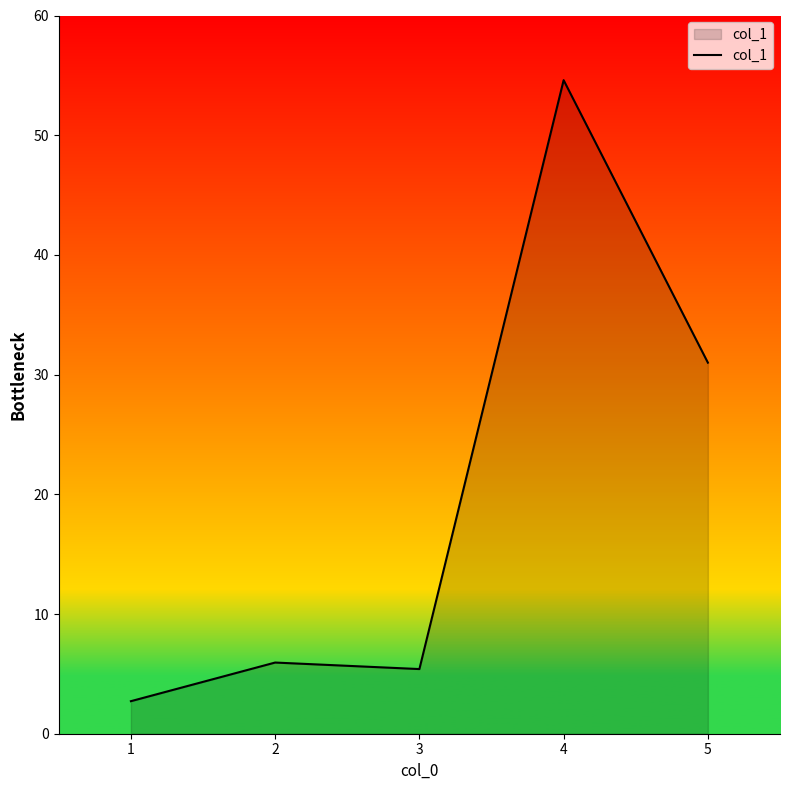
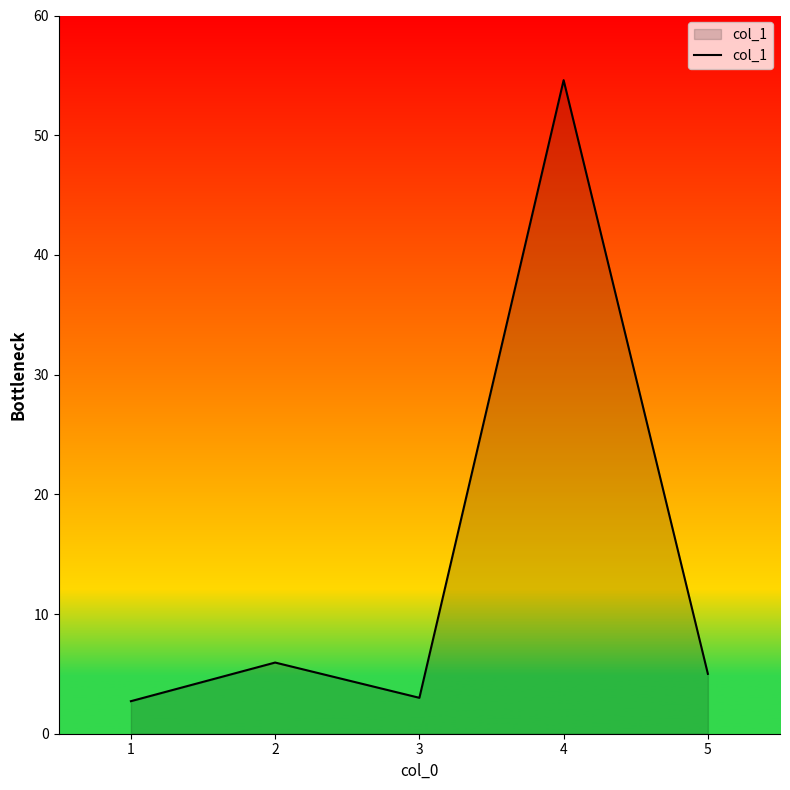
  {
    "1": 2.7,
    "2": 5.9,
-   "3": 5.4,
+   "3": 3.0,
    "4": 54.6,
-   "5": 31.0
+   "5": 5.0
  }
